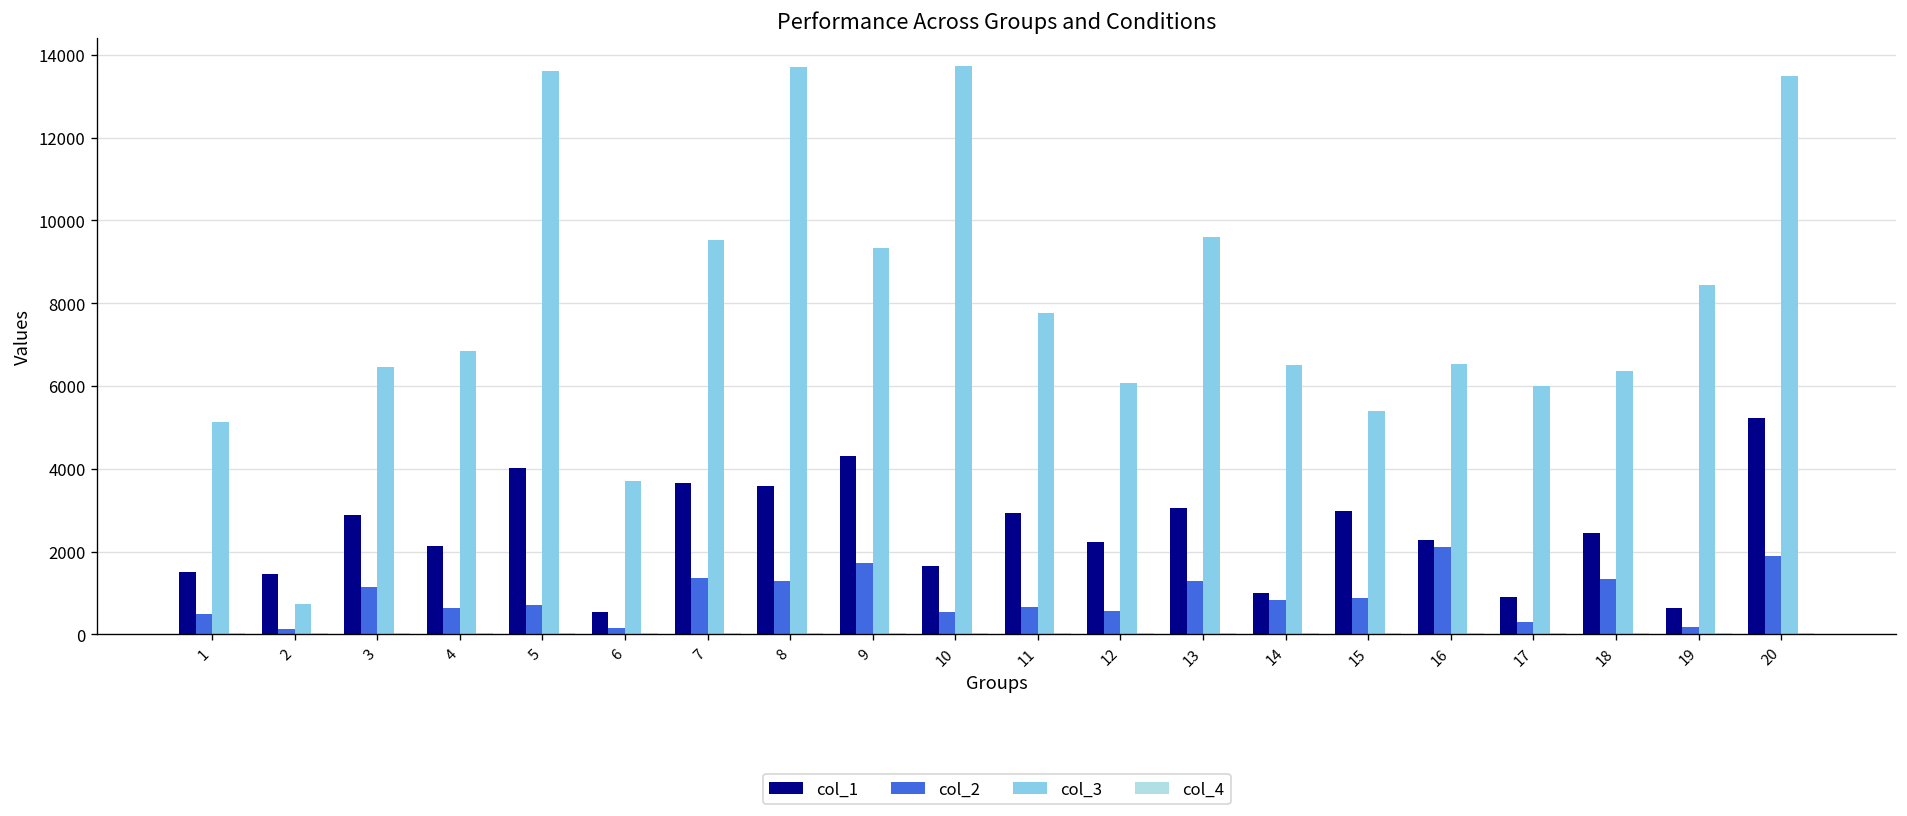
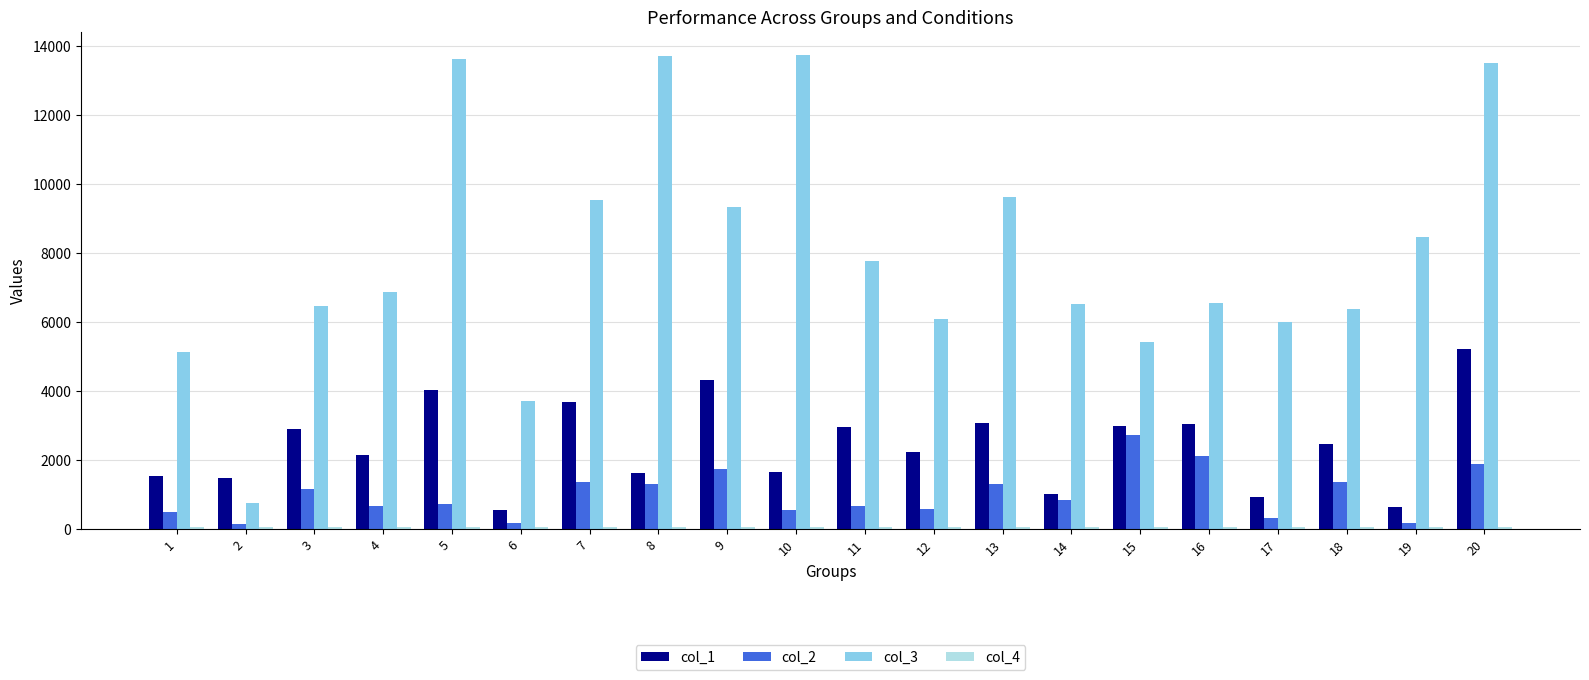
  {
    "col_1": {
      "1": 1500,
      "2": 1500,
      "3": 2900,
      "4": 2100,
      "5": 4000,
      "6": 500,
      "7": 3700,
-     "8": 3600,
+     "8": 1600,
      "9": 4300,
      "10": 1600,
      "11": 2900,
      "12": 2200,
      "13": 3100,
      "14": 1000,
      "15": 3000,
-     "16": 2300,
+     "16": 3000,
      "17": 900,
      "18": 2500,
      "19": 600,
      "20": 5200
    },
    "col_2": {
      "1": 500,
      "2": 100,
      "3": 1100,
      "4": 600,
      "5": 700,
      "6": 200,
      "7": 1400,
      "8": 1300,
      "9": 1700,
      "10": 500,
      "11": 700,
      "12": 600,
      "13": 1300,
      "14": 800,
-     "15": 900,
+     "15": 2700,
      "16": 2100,
      "17": 300,
      "18": 1300,
      "19": 200,
      "20": 1900
    }
  }
